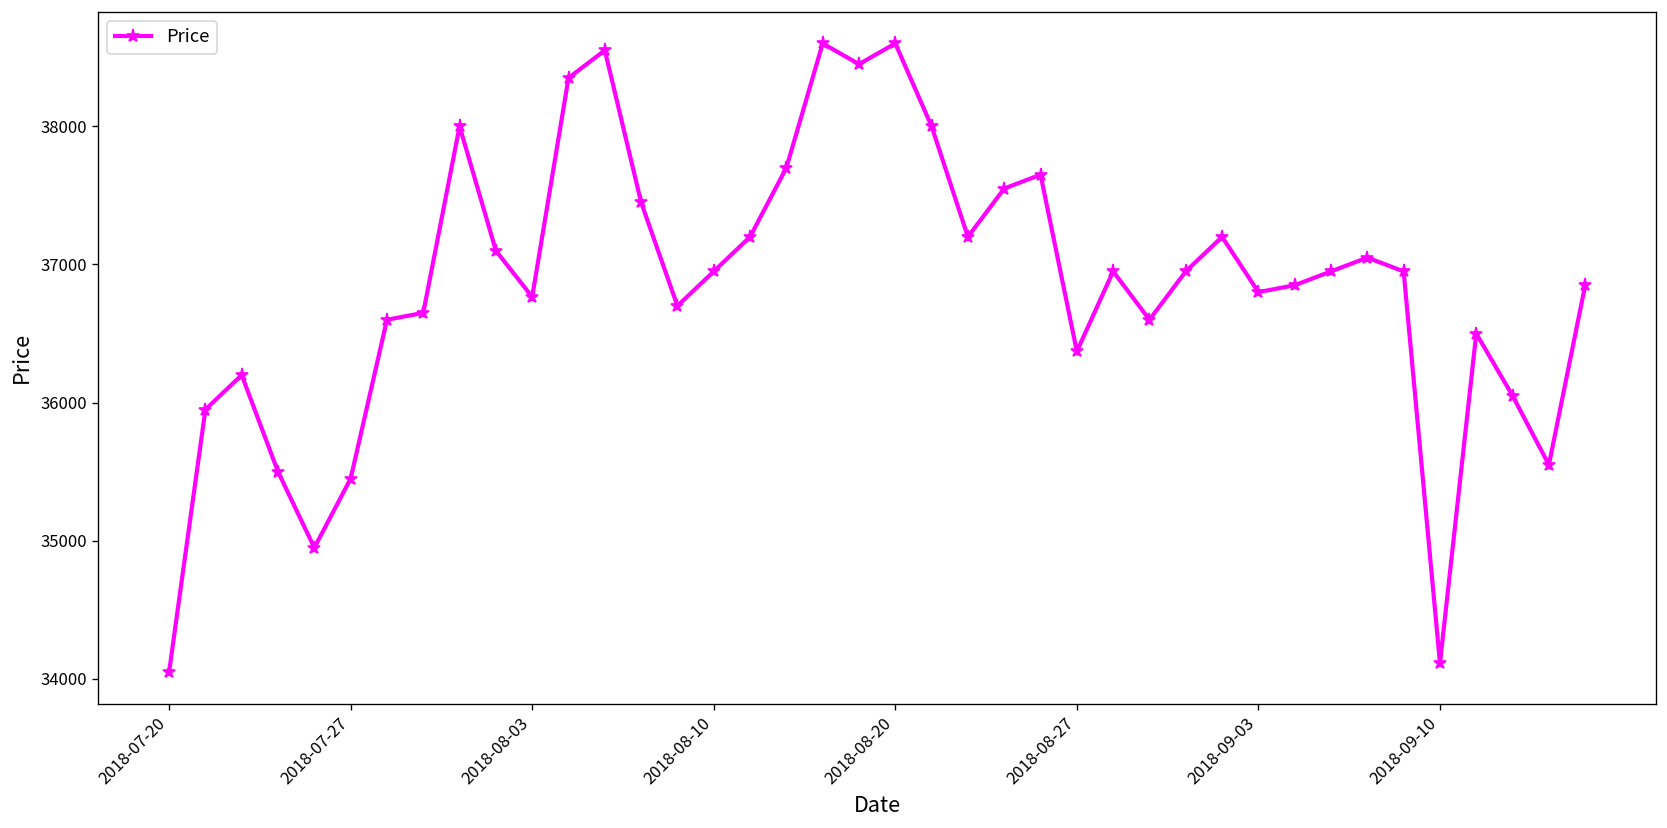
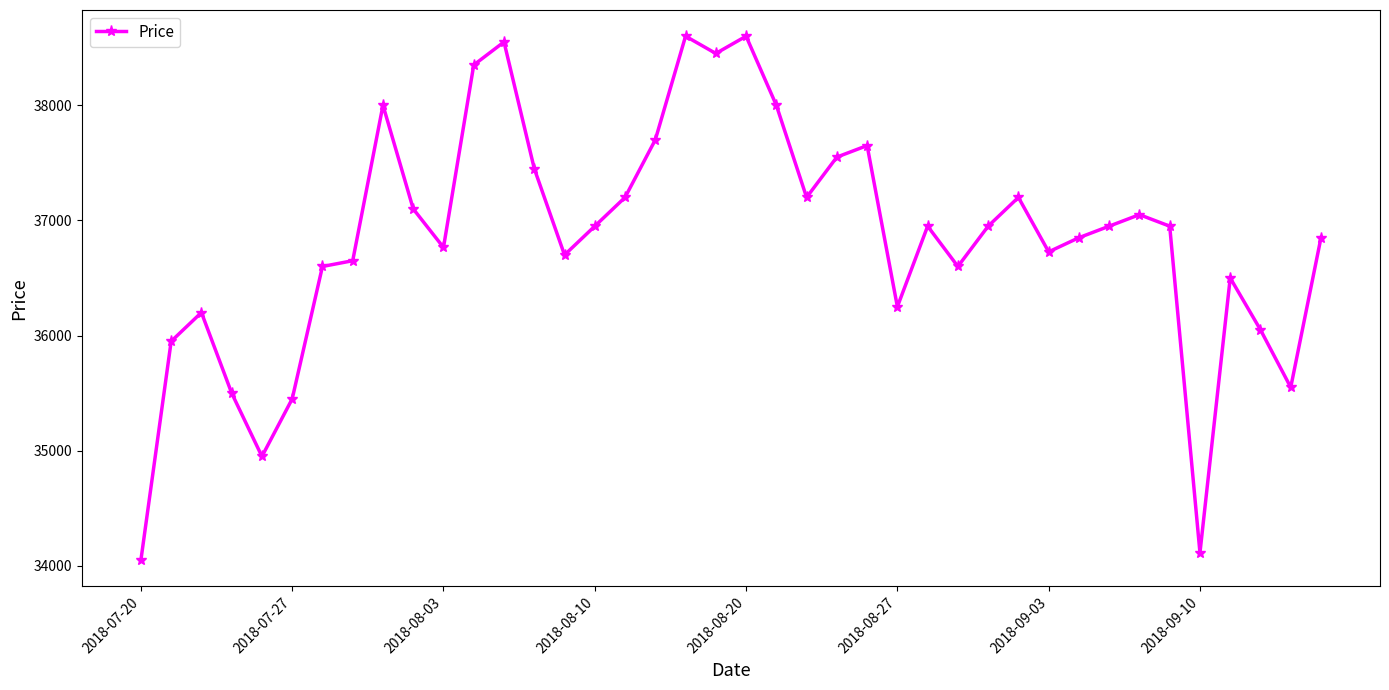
  {
    "2018-07-20": 34050,
    "2018-07-27": 35450,
    "2018-08-03": 36770,
    "2018-08-10": 36950,
    "2018-08-20": 38600,
-   "2018-08-27": 36370,
-   "2018-09-03": 36800,
+   "2018-08-27": 36250,
+   "2018-09-03": 36730,
    "2018-09-10": 34110
  }
